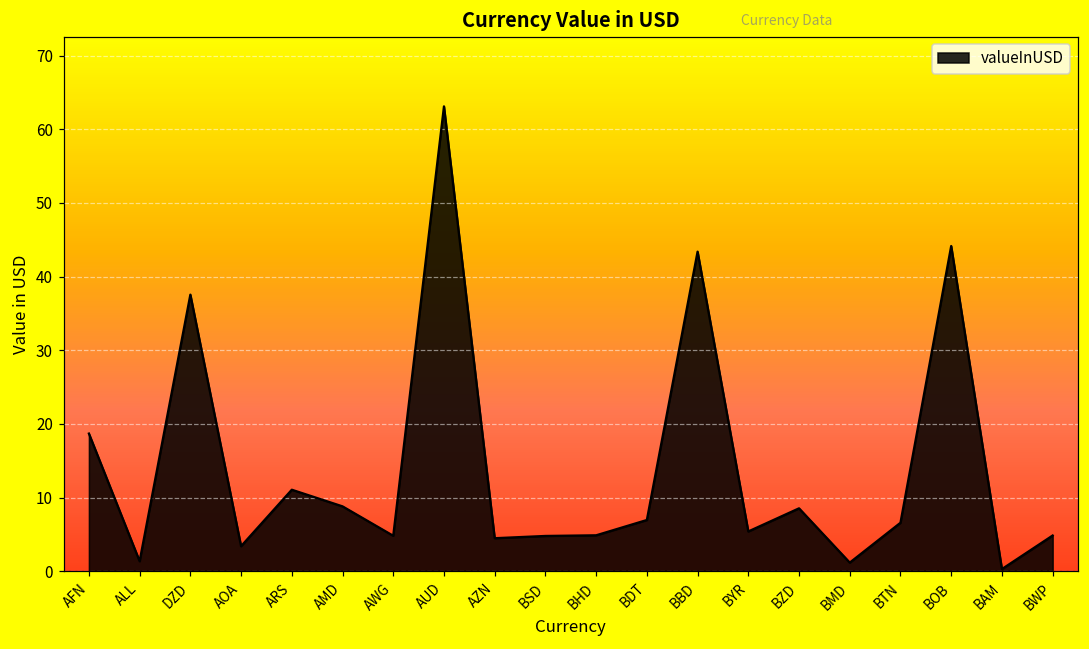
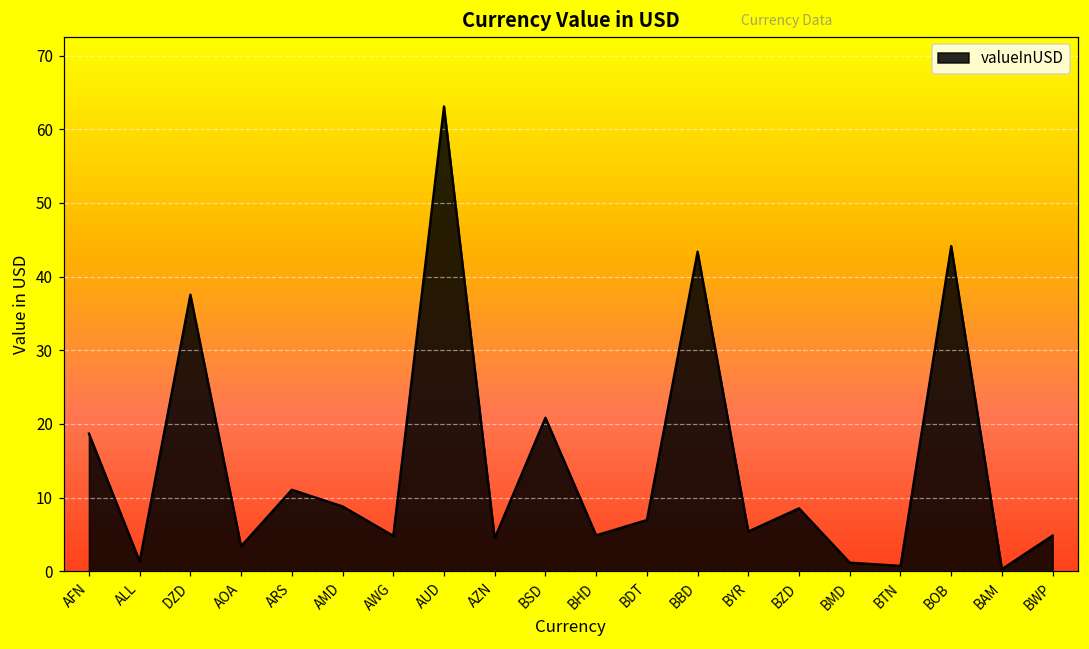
  {
    "AFN": 19,
    "ALL": 1,
    "DZD": 38,
    "AOA": 3,
    "ARS": 11,
    "AMD": 9,
    "AWG": 5,
    "AUD": 63,
    "AZN": 4,
-   "BSD": 5,
+   "BSD": 21,
    "BHD": 5,
    "BDT": 7,
    "BBD": 43,
    "BYR": 5,
    "BZD": 9,
    "BMD": 1,
-   "BTN": 7,
+   "BTN": 1,
    "BOB": 44,
    "BAM": 0,
    "BWP": 5
  }
